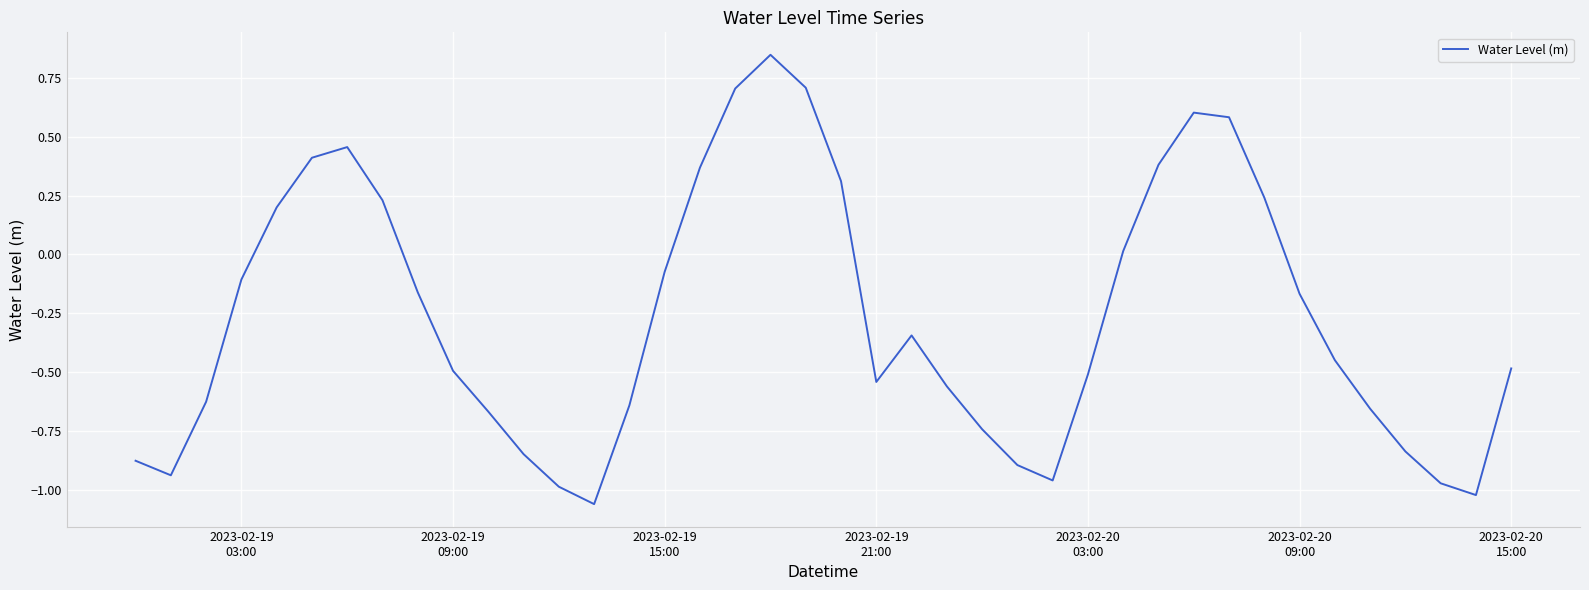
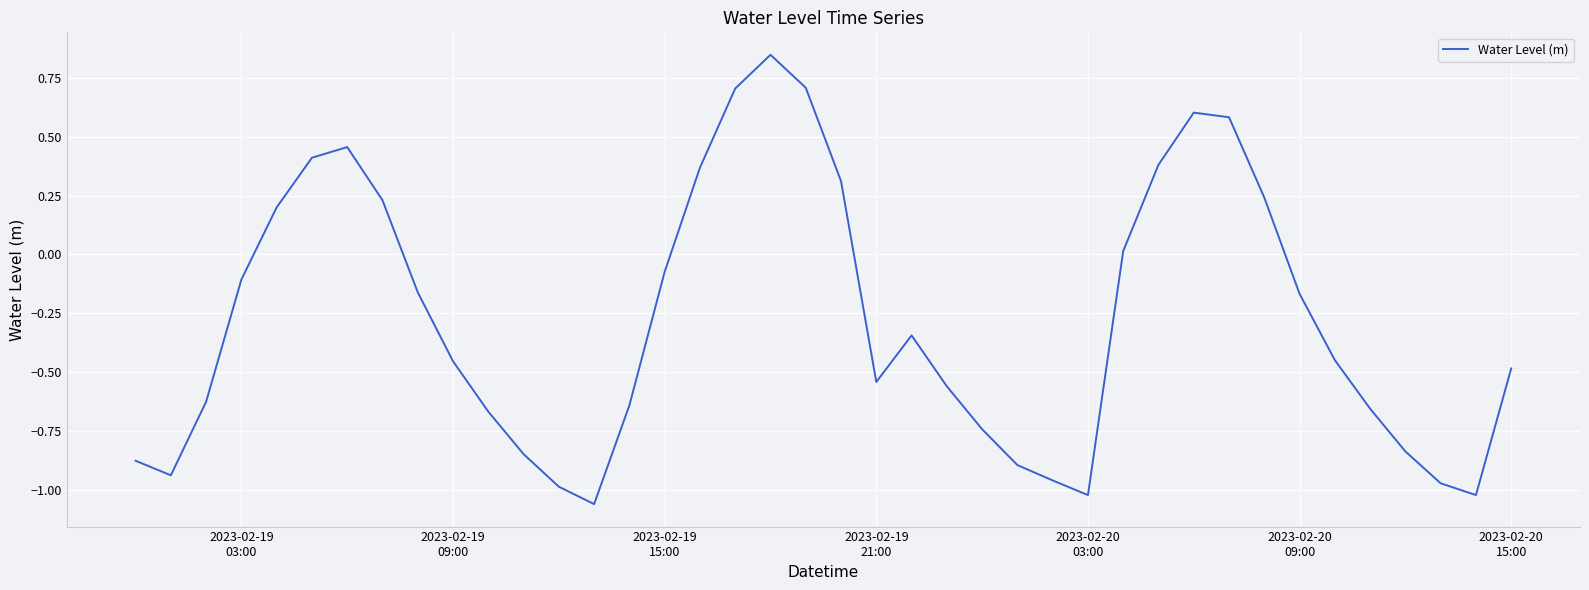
  {
    "2023-02-19 03:00": -0.11,
-   "2023-02-19 09:00": -0.49,
+   "2023-02-19 09:00": -0.45,
    "2023-02-19 15:00": -0.07,
    "2023-02-19 21:00": -0.54,
-   "2023-02-20 03:00": -0.51,
+   "2023-02-20 03:00": -1.02,
    "2023-02-20 09:00": -0.17,
    "2023-02-20 15:00": -0.48
  }
